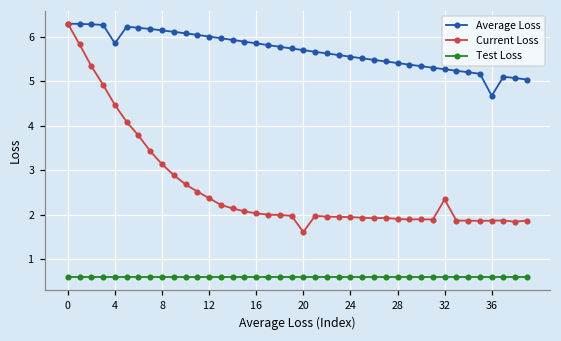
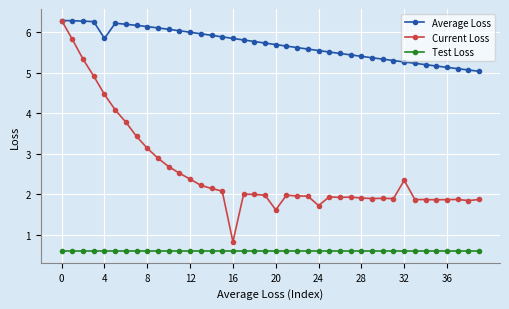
  {
    "Average Loss": {
      "4": 5.8,
      "8": 6.1,
      "12": 6.0,
      "16": 5.8,
      "20": 5.7,
      "24": 5.5,
      "28": 5.4,
      "32": 5.3,
-     "36": 4.7
+     "36": 5.1
    },
    "Current Loss": {
      "4": 4.5,
      "8": 3.1,
      "12": 2.4,
-     "16": 2.0,
+     "16": 0.8,
      "20": 1.6,
-     "24": 1.9,
+     "24": 1.7,
      "28": 1.9,
      "32": 2.3,
      "36": 1.9
    },
    "Test Loss": {
      "0": 0.6,
      "4": 0.6,
      "8": 0.6,
      "12": 0.6,
      "16": 0.6,
      "20": 0.6,
      "24": 0.6,
      "28": 0.6,
      "32": 0.6,
      "36": 0.6
    }
  }
